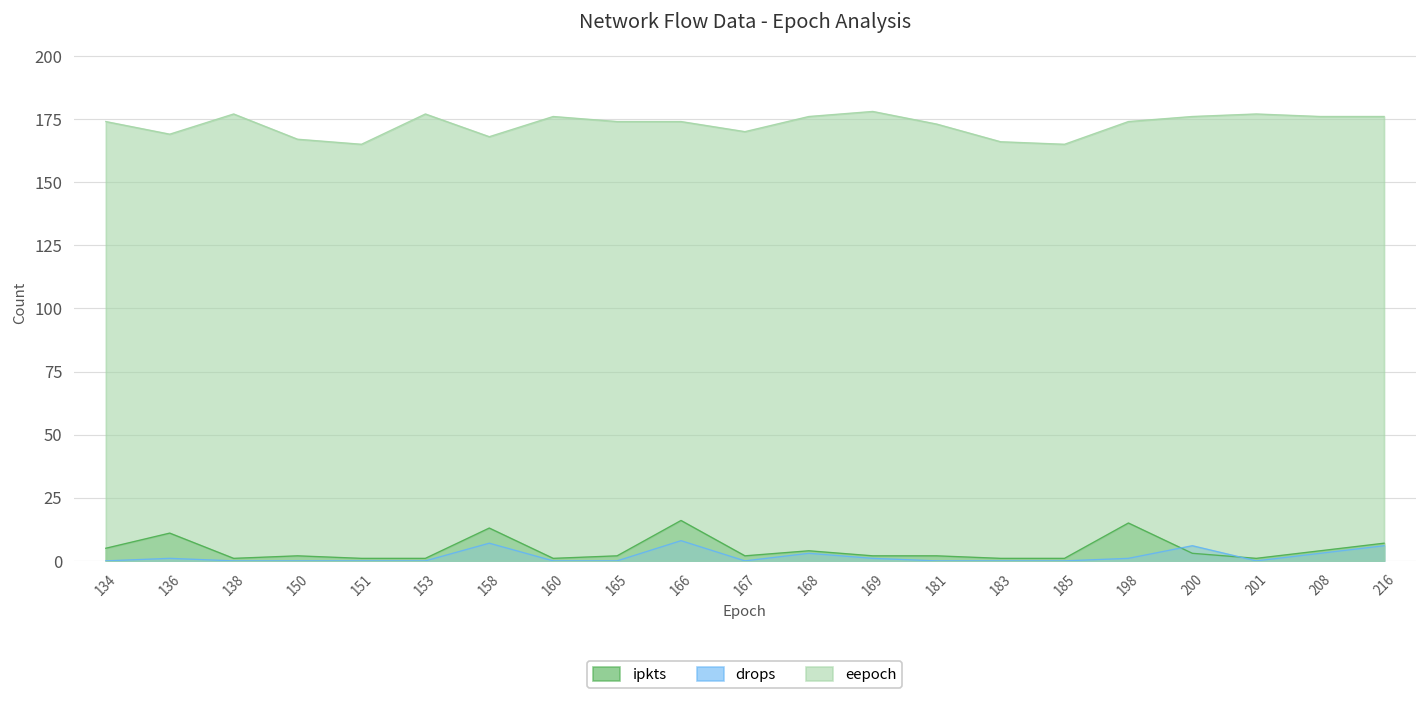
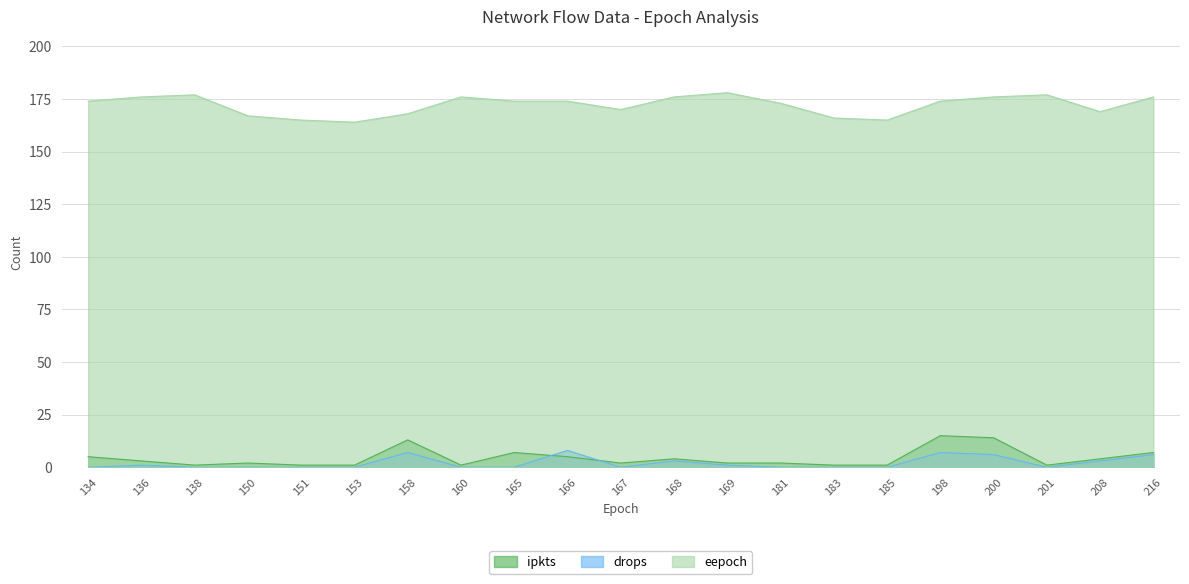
  {
    "ipkts": {
      "134": 5,
-     "136": 11,
+     "136": 3,
      "150": 2,
      "158": 13,
-     "165": 2,
-     "166": 16,
+     "165": 7,
+     "166": 5,
      "167": 2,
      "181": 2,
      "198": 15,
-     "200": 3
+     "200": 14
    },
    "drops": {
      "134": 0,
      "136": 1,
      "150": 0,
      "158": 7,
      "165": 0,
      "166": 8,
      "167": 0,
      "181": 0,
-     "198": 1,
+     "198": 7,
      "200": 6
    },
    "eepoch": {
      "134": 174,
-     "136": 169,
+     "136": 176,
      "138": 177,
      "150": 167,
      "151": 165,
-     "153": 177,
+     "153": 164,
      "158": 168,
      "160": 176,
      "165": 174,
      "166": 174,
      "167": 170,
      "168": 176,
      "169": 178,
      "181": 173,
      "183": 166,
      "185": 165,
      "198": 174,
      "200": 176,
      "201": 177,
-     "208": 176,
+     "208": 169,
      "216": 176
    }
  }
